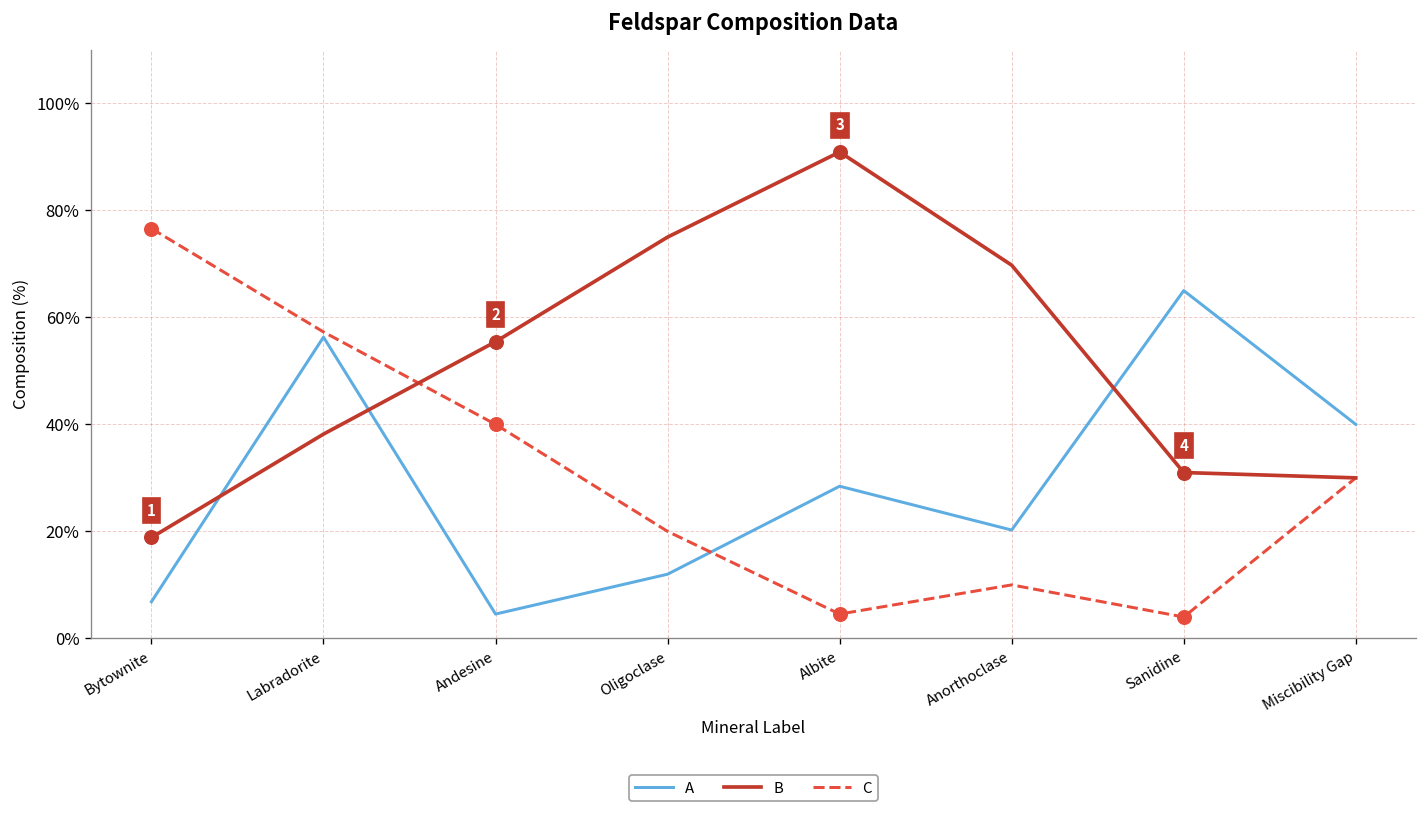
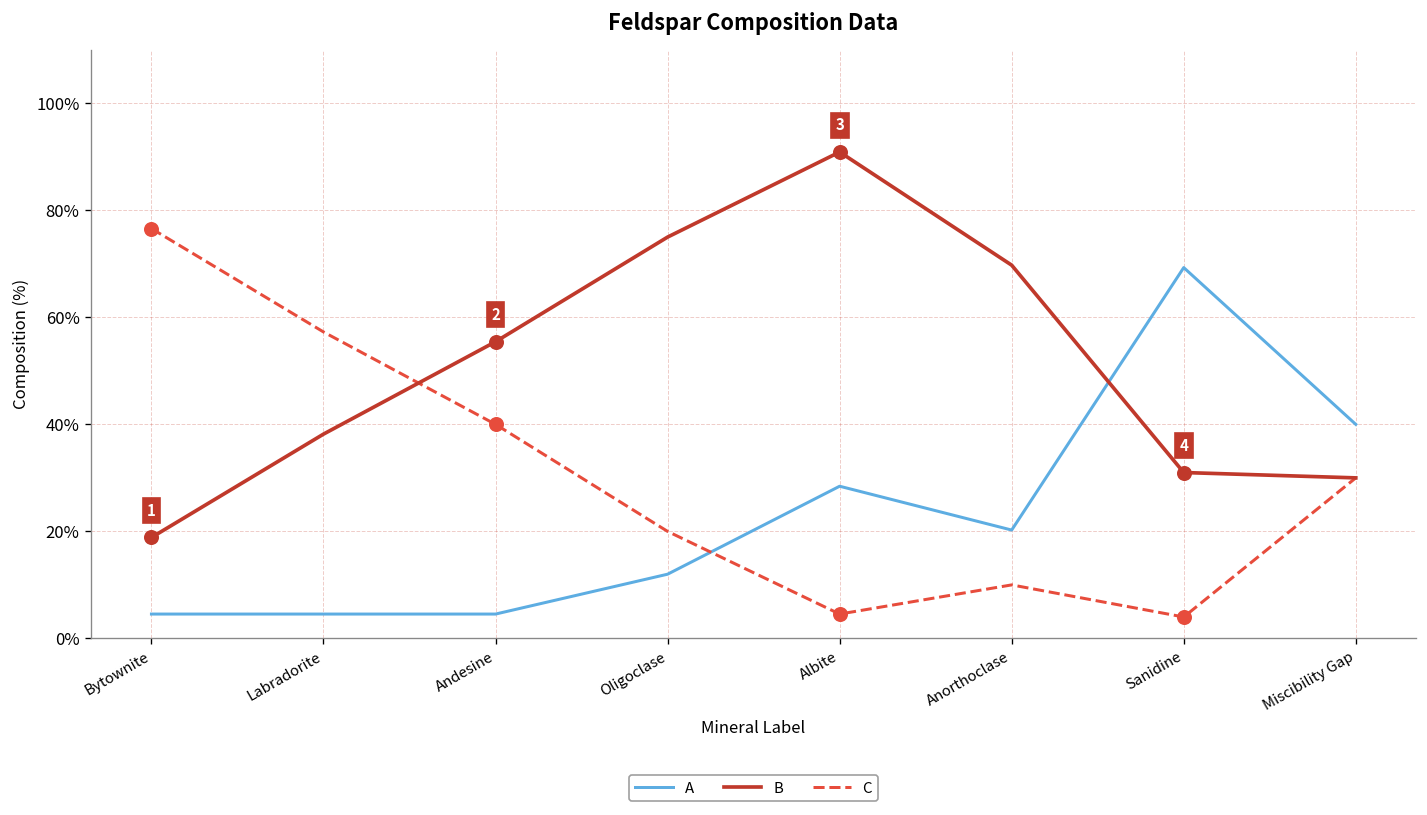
  {
    "A": {
-     "Bytownite": "7%",
-     "Labradorite": "56%",
+     "Bytownite": "5%",
+     "Labradorite": "5%",
      "Andesine": "5%",
      "Oligoclase": "12%",
      "Albite": "28%",
      "Anorthoclase": "20%",
-     "Sanidine": "65%",
+     "Sanidine": "69%",
      "Miscibility Gap": "40%"
    }
  }
